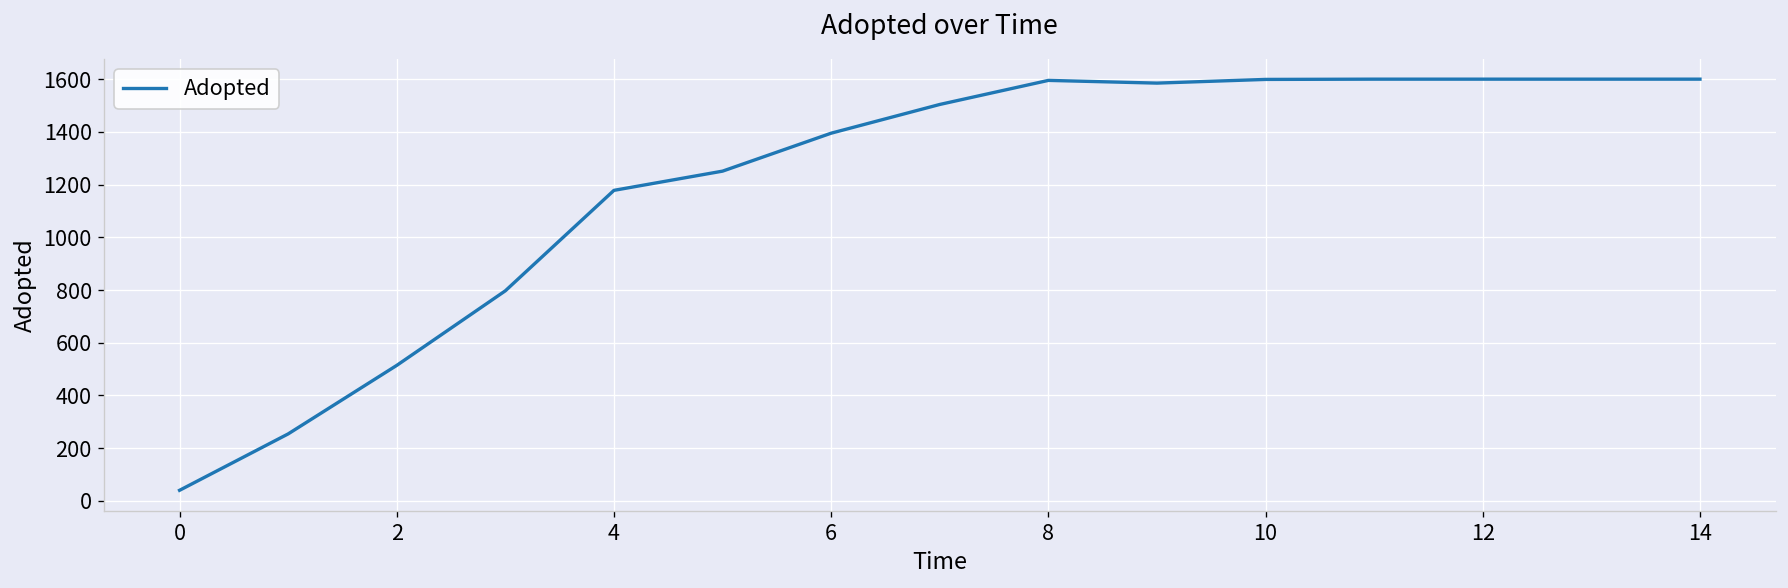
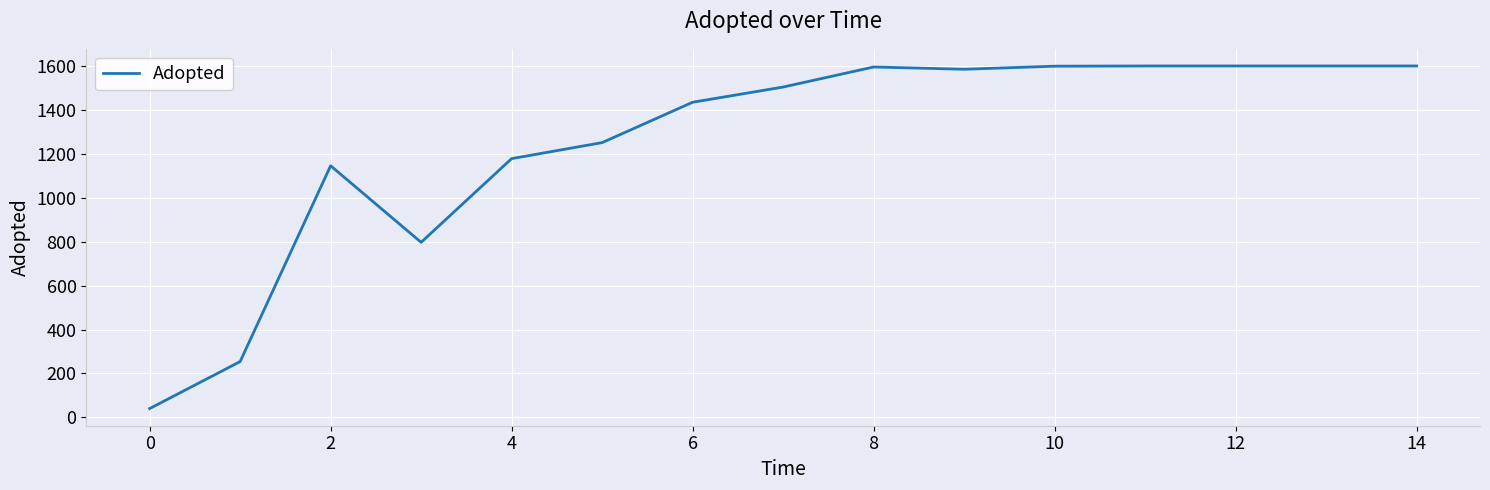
  {
    "0": 40,
-   "2": 510,
+   "2": 1150,
    "4": 1180,
-   "6": 1400,
+   "6": 1430,
    "8": 1600,
    "10": 1600,
    "12": 1600,
    "14": 1600
  }
